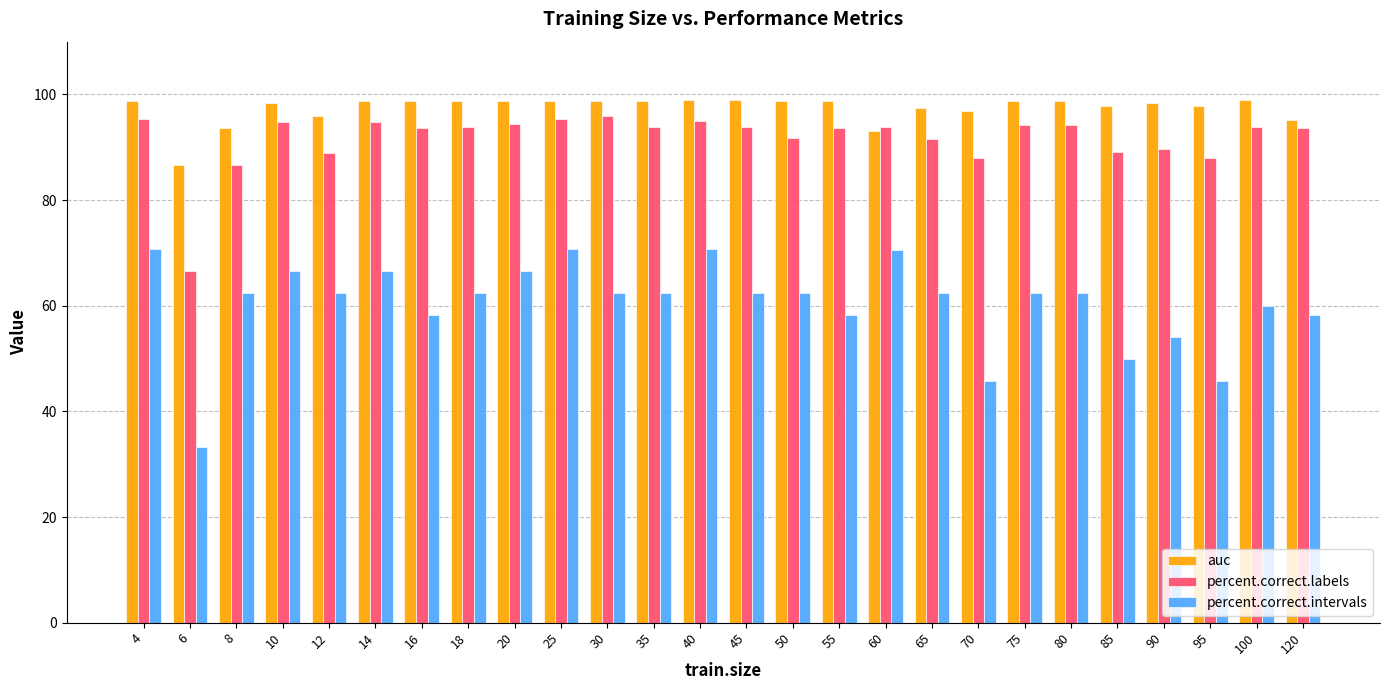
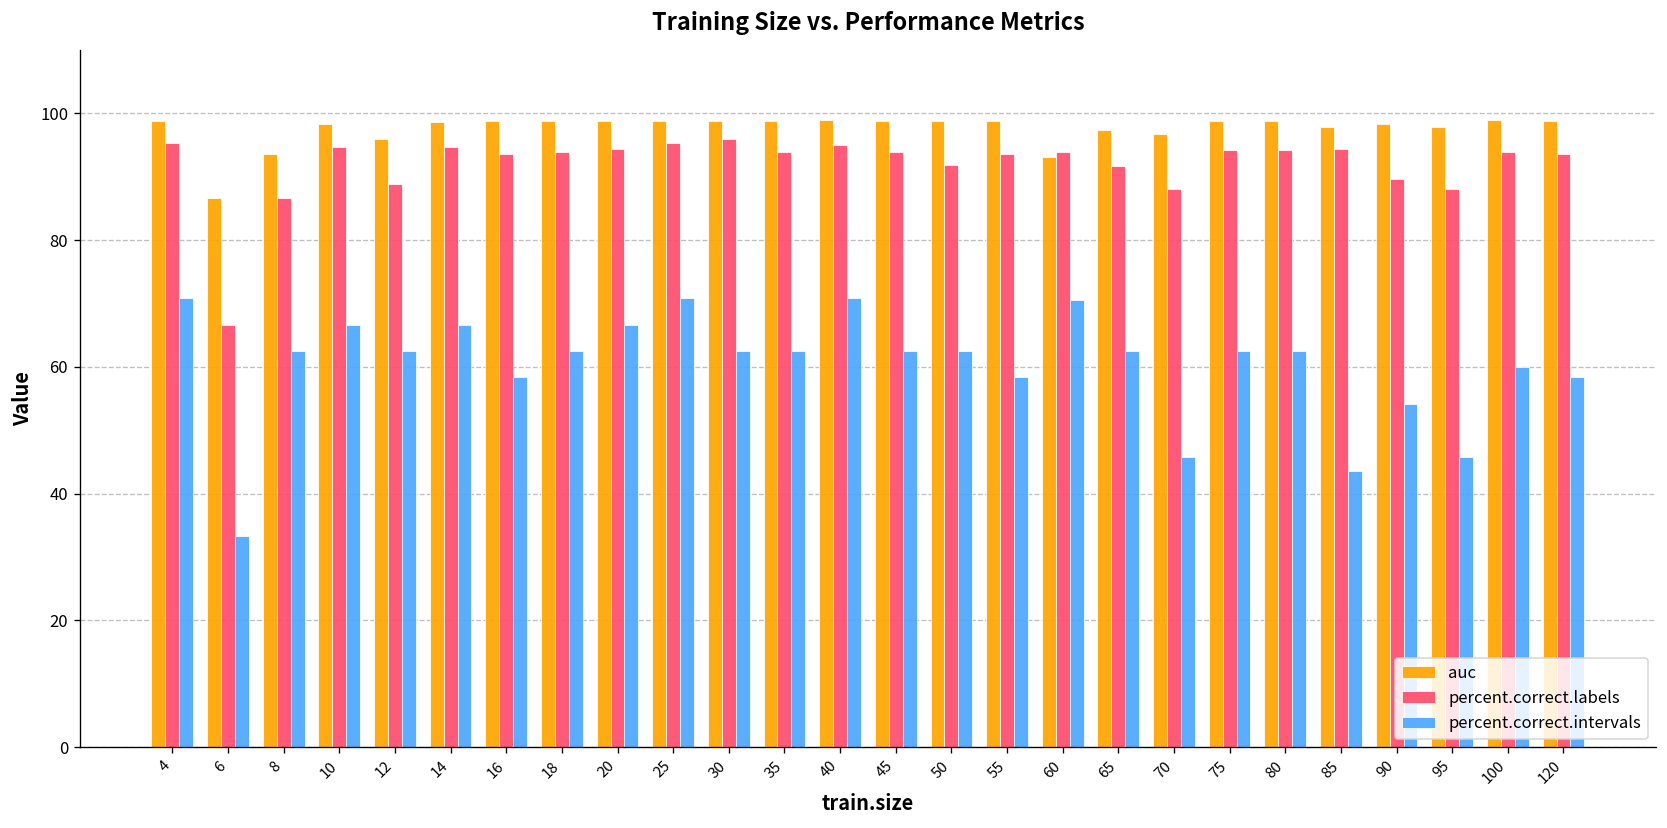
  {
    "auc": {
      "4": 99,
      "6": 87,
      "8": 94,
      "10": 98,
      "12": 96,
      "14": 99,
      "16": 99,
      "18": 99,
      "20": 99,
      "25": 99,
      "30": 99,
      "35": 99,
      "40": 99,
      "45": 99,
      "50": 99,
      "55": 99,
      "60": 93,
      "65": 97,
      "70": 97,
      "75": 99,
      "80": 99,
      "85": 98,
      "90": 98,
      "95": 98,
      "100": 99,
-     "120": 95
+     "120": 99
    },
    "percent.correct.labels": {
      "4": 95,
      "6": 67,
      "8": 87,
      "10": 95,
      "12": 89,
      "14": 95,
      "16": 94,
      "18": 94,
      "20": 94,
      "25": 95,
      "30": 96,
      "35": 94,
      "40": 95,
      "45": 94,
      "50": 92,
      "55": 94,
      "60": 94,
      "65": 92,
      "70": 88,
      "75": 94,
      "80": 94,
-     "85": 89,
+     "85": 94,
      "90": 90,
      "95": 88,
      "100": 94,
      "120": 94
    },
    "percent.correct.intervals": {
      "4": 71,
      "6": 33,
      "8": 63,
      "10": 67,
      "12": 63,
      "14": 67,
      "16": 58,
      "18": 63,
      "20": 67,
      "25": 71,
      "30": 63,
      "35": 63,
      "40": 71,
      "45": 63,
      "50": 63,
      "55": 58,
      "60": 71,
      "65": 63,
      "70": 46,
      "75": 63,
      "80": 63,
-     "85": 50,
+     "85": 44,
      "90": 54,
      "95": 46,
      "100": 60,
      "120": 58
    }
  }
